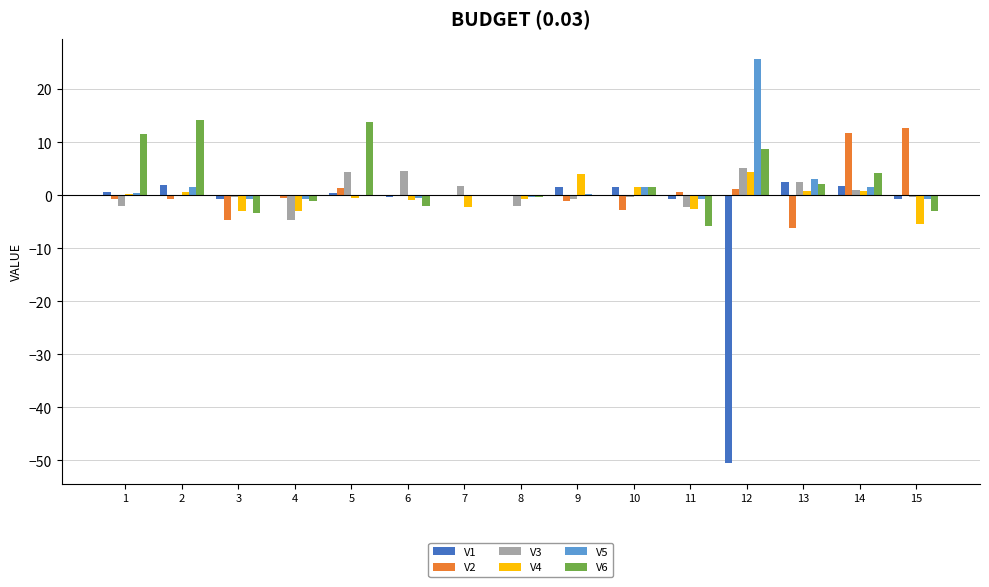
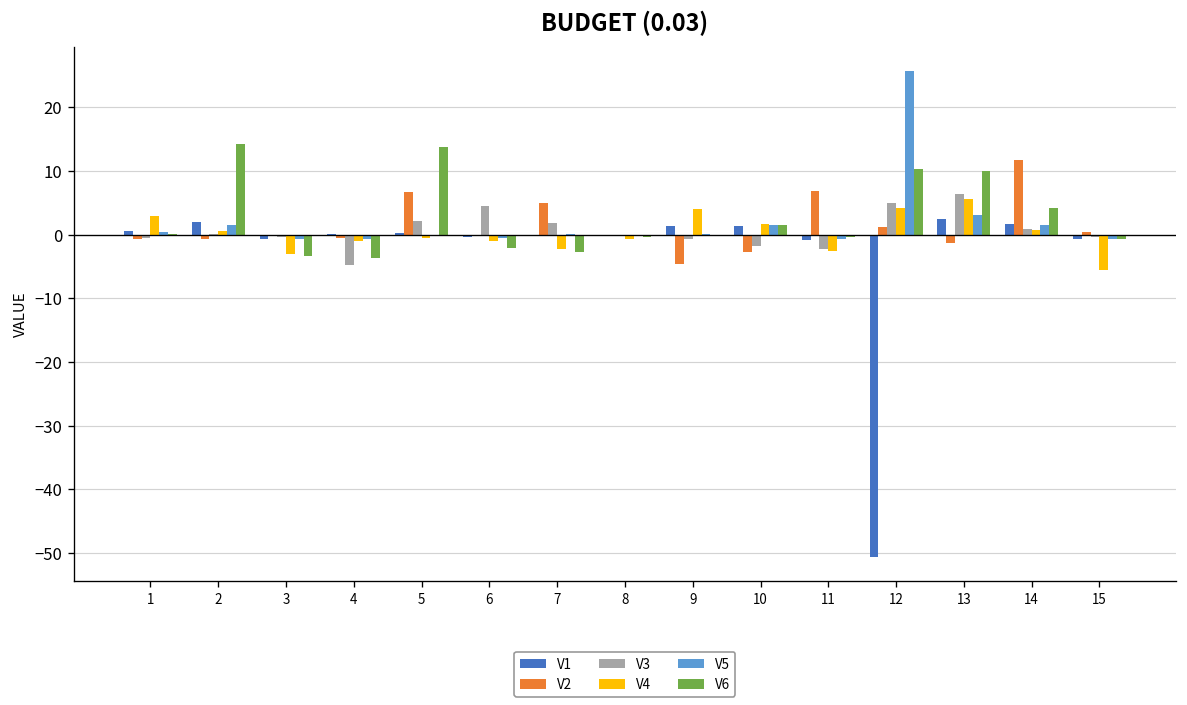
  {
    "V2": {
      "1": -1,
      "2": -1,
-     "3": -5,
+     "3": 0,
      "4": -1,
-     "5": 1,
-     "7": 0,
-     "9": -1,
+     "5": 7,
+     "7": 5,
+     "9": -5,
      "10": -3,
-     "11": 1,
+     "11": 7,
      "12": 1,
-     "13": -6,
+     "13": -1,
      "14": 12,
-     "15": 13
+     "15": 0
    },
    "V3": {
-     "1": -2,
+     "1": 0,
      "4": -5,
-     "5": 4,
+     "5": 2,
      "6": 5,
      "7": 2,
-     "8": -2,
+     "8": 0,
      "9": -1,
-     "10": 0,
+     "10": -2,
      "11": -2,
      "12": 5,
-     "13": 2,
+     "13": 6,
      "14": 1
    },
    "V4": {
-     "1": 0,
+     "1": 3,
      "2": 1,
      "3": -3,
-     "4": -3,
+     "4": -1,
      "5": -1,
      "6": -1,
      "7": -2,
      "8": -1,
      "9": 4,
      "10": 2,
      "11": -3,
      "12": 4,
-     "13": 1,
+     "13": 6,
      "14": 1,
      "15": -6
    },
    "V6": {
-     "1": 11,
+     "1": 0,
      "2": 14,
      "3": -3,
-     "4": -1,
+     "4": -4,
      "5": 14,
      "6": -2,
-     "7": 0,
+     "7": -3,
      "10": 2,
-     "11": -6,
-     "12": 9,
-     "13": 2,
+     "11": 0,
+     "12": 10,
+     "13": 10,
      "14": 4,
-     "15": -3
+     "15": -1
    }
  }
